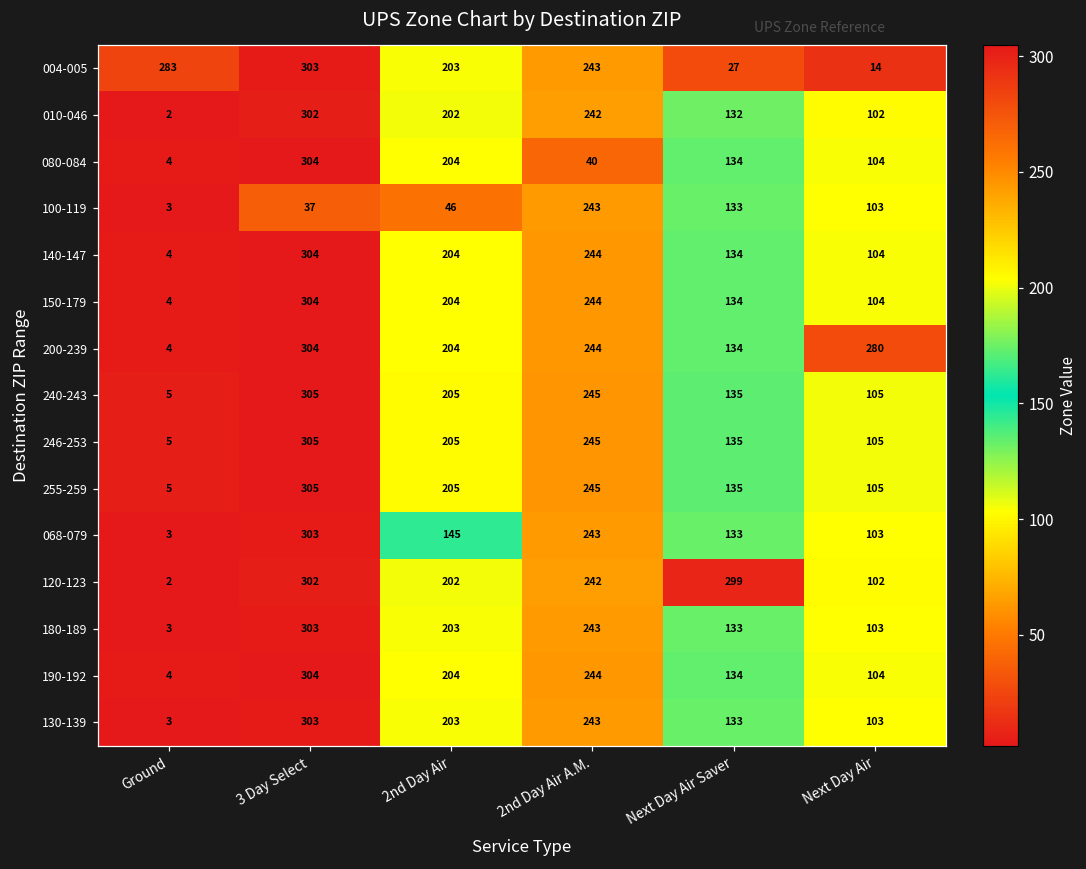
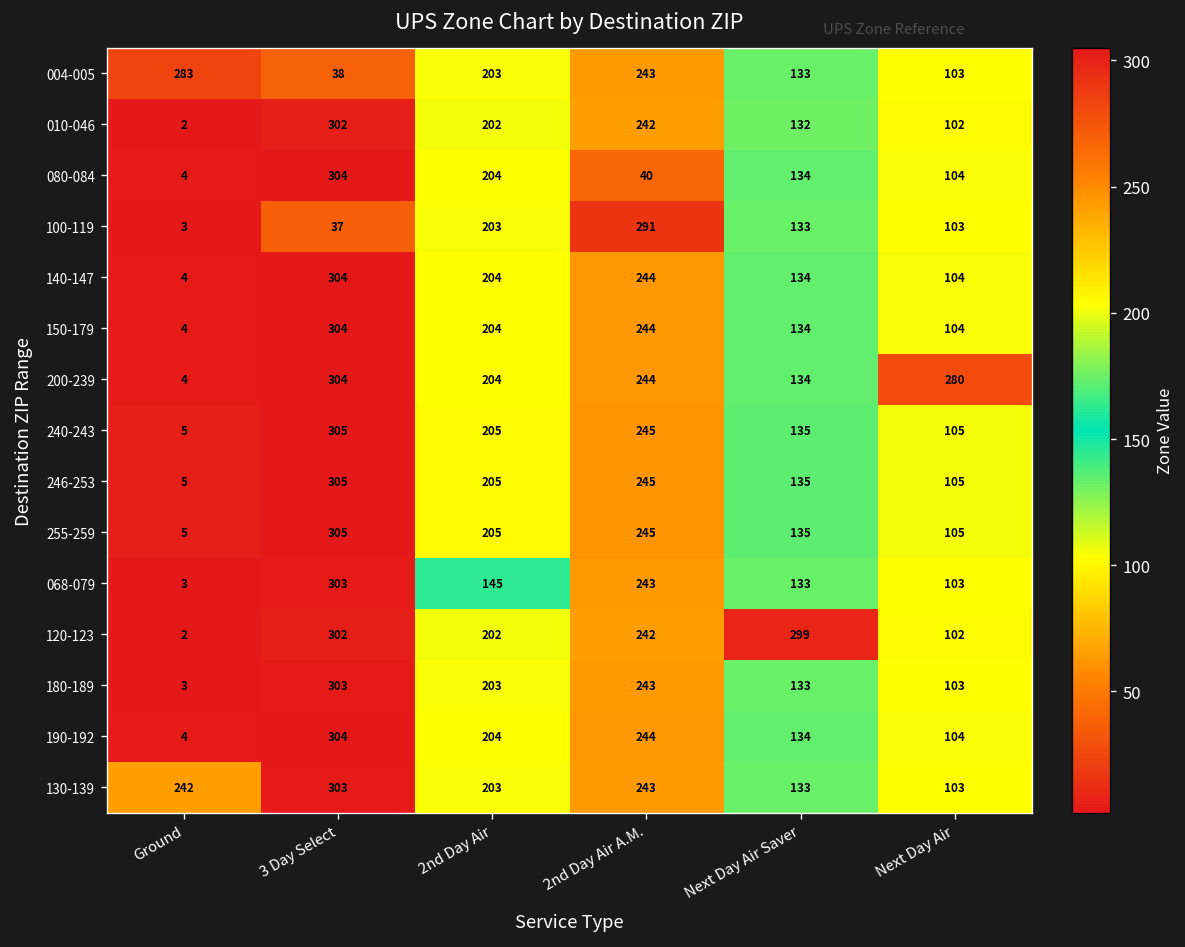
  {
    "004-005": {
      "Ground": 283,
-     "3 Day Select": 303,
+     "3 Day Select": 38,
      "2nd Day Air": 203,
      "2nd Day Air A.M.": 243,
-     "Next Day Air Saver": 27,
-     "Next Day Air": 14
+     "Next Day Air Saver": 133,
+     "Next Day Air": 103
    },
    "010-046": {
      "Ground": 2,
      "3 Day Select": 302,
      "2nd Day Air": 202,
      "2nd Day Air A.M.": 242,
      "Next Day Air Saver": 132,
      "Next Day Air": 102
    },
    "080-084": {
      "Ground": 4,
      "3 Day Select": 304,
      "2nd Day Air": 204,
      "2nd Day Air A.M.": 40,
      "Next Day Air Saver": 134,
      "Next Day Air": 104
    },
    "100-119": {
      "Ground": 3,
      "3 Day Select": 37,
-     "2nd Day Air": 46,
-     "2nd Day Air A.M.": 243,
+     "2nd Day Air": 203,
+     "2nd Day Air A.M.": 291,
      "Next Day Air Saver": 133,
      "Next Day Air": 103
    },
    "140-147": {
      "Ground": 4,
      "3 Day Select": 304,
      "2nd Day Air": 204,
      "2nd Day Air A.M.": 244,
      "Next Day Air Saver": 134,
      "Next Day Air": 104
    },
    "150-179": {
      "Ground": 4,
      "3 Day Select": 304,
      "2nd Day Air": 204,
      "2nd Day Air A.M.": 244,
      "Next Day Air Saver": 134,
      "Next Day Air": 104
    },
    "200-239": {
      "Ground": 4,
      "3 Day Select": 304,
      "2nd Day Air": 204,
      "2nd Day Air A.M.": 244,
      "Next Day Air Saver": 134,
      "Next Day Air": 280
    },
    "240-243": {
      "Ground": 5,
      "3 Day Select": 305,
      "2nd Day Air": 205,
      "2nd Day Air A.M.": 245,
      "Next Day Air Saver": 135,
      "Next Day Air": 105
    },
    "246-253": {
      "Ground": 5,
      "3 Day Select": 305,
      "2nd Day Air": 205,
      "2nd Day Air A.M.": 245,
      "Next Day Air Saver": 135,
      "Next Day Air": 105
    },
    "255-259": {
      "Ground": 5,
      "3 Day Select": 305,
      "2nd Day Air": 205,
      "2nd Day Air A.M.": 245,
      "Next Day Air Saver": 135,
      "Next Day Air": 105
    },
    "068-079": {
      "Ground": 3,
      "3 Day Select": 303,
      "2nd Day Air": 145,
      "2nd Day Air A.M.": 243,
      "Next Day Air Saver": 133,
      "Next Day Air": 103
    },
    "120-123": {
      "Ground": 2,
      "3 Day Select": 302,
      "2nd Day Air": 202,
      "2nd Day Air A.M.": 242,
      "Next Day Air Saver": 299,
      "Next Day Air": 102
    },
    "180-189": {
      "Ground": 3,
      "3 Day Select": 303,
      "2nd Day Air": 203,
      "2nd Day Air A.M.": 243,
      "Next Day Air Saver": 133,
      "Next Day Air": 103
    },
    "190-192": {
      "Ground": 4,
      "3 Day Select": 304,
      "2nd Day Air": 204,
      "2nd Day Air A.M.": 244,
      "Next Day Air Saver": 134,
      "Next Day Air": 104
    },
    "130-139": {
-     "Ground": 3,
+     "Ground": 242,
      "3 Day Select": 303,
      "2nd Day Air": 203,
      "2nd Day Air A.M.": 243,
      "Next Day Air Saver": 133,
      "Next Day Air": 103
    }
  }
